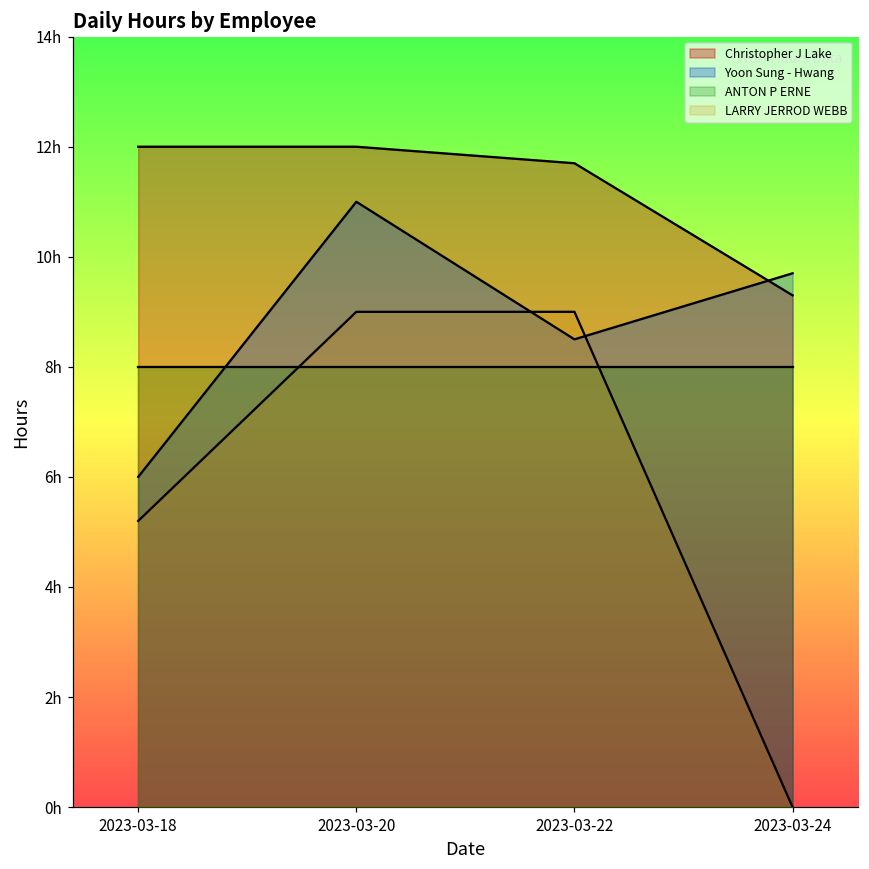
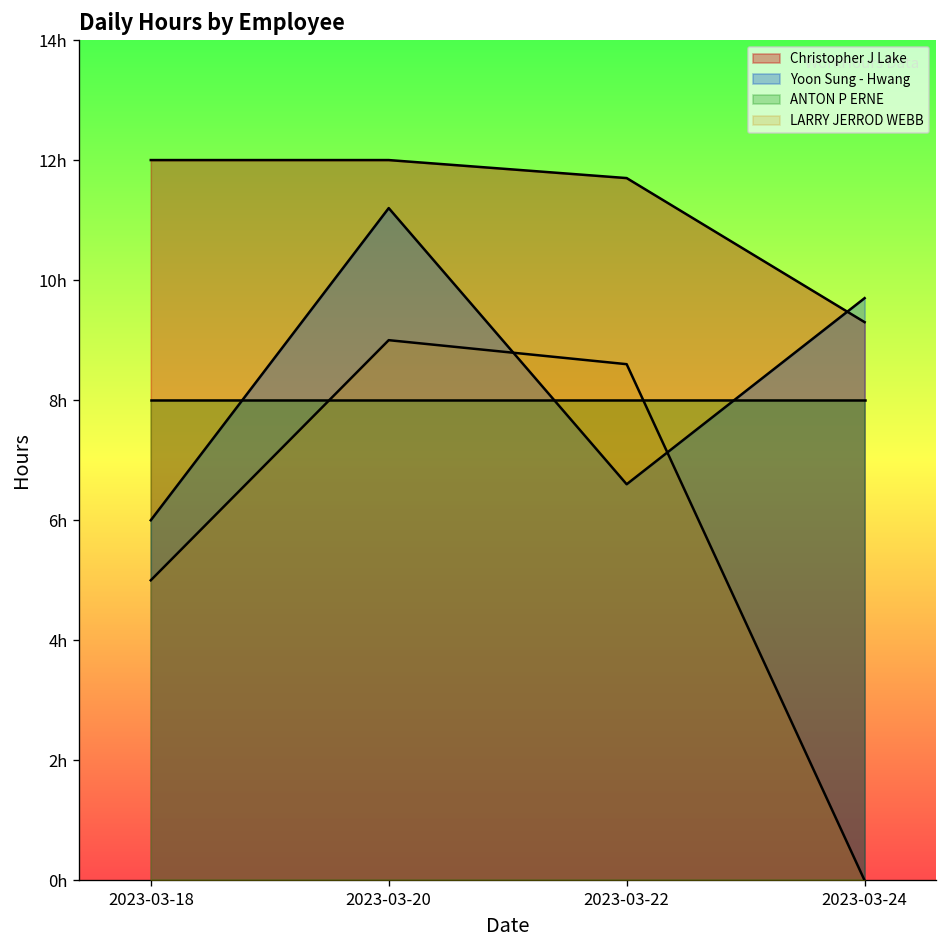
  {
    "Christopher J Lake": {
      "2023-03-18": "12.0h",
      "2023-03-20": "12.0h",
      "2023-03-22": "11.7h",
      "2023-03-24": "9.3h"
    },
    "Yoon Sung - Hwang": {
      "2023-03-18": "6.0h",
-     "2023-03-20": "11.0h",
-     "2023-03-22": "8.5h",
+     "2023-03-20": "11.2h",
+     "2023-03-22": "6.6h",
      "2023-03-24": "9.7h"
    },
    "ANTON P ERNE": {
      "2023-03-18": "8.0h",
      "2023-03-20": "8.0h",
      "2023-03-22": "8.0h",
      "2023-03-24": "8.0h"
    },
    "LARRY JERROD WEBB": {
-     "2023-03-18": "5.2h",
+     "2023-03-18": "5.0h",
      "2023-03-20": "9.0h",
-     "2023-03-22": "9.0h",
+     "2023-03-22": "8.6h",
      "2023-03-24": "0.0h"
    }
  }
